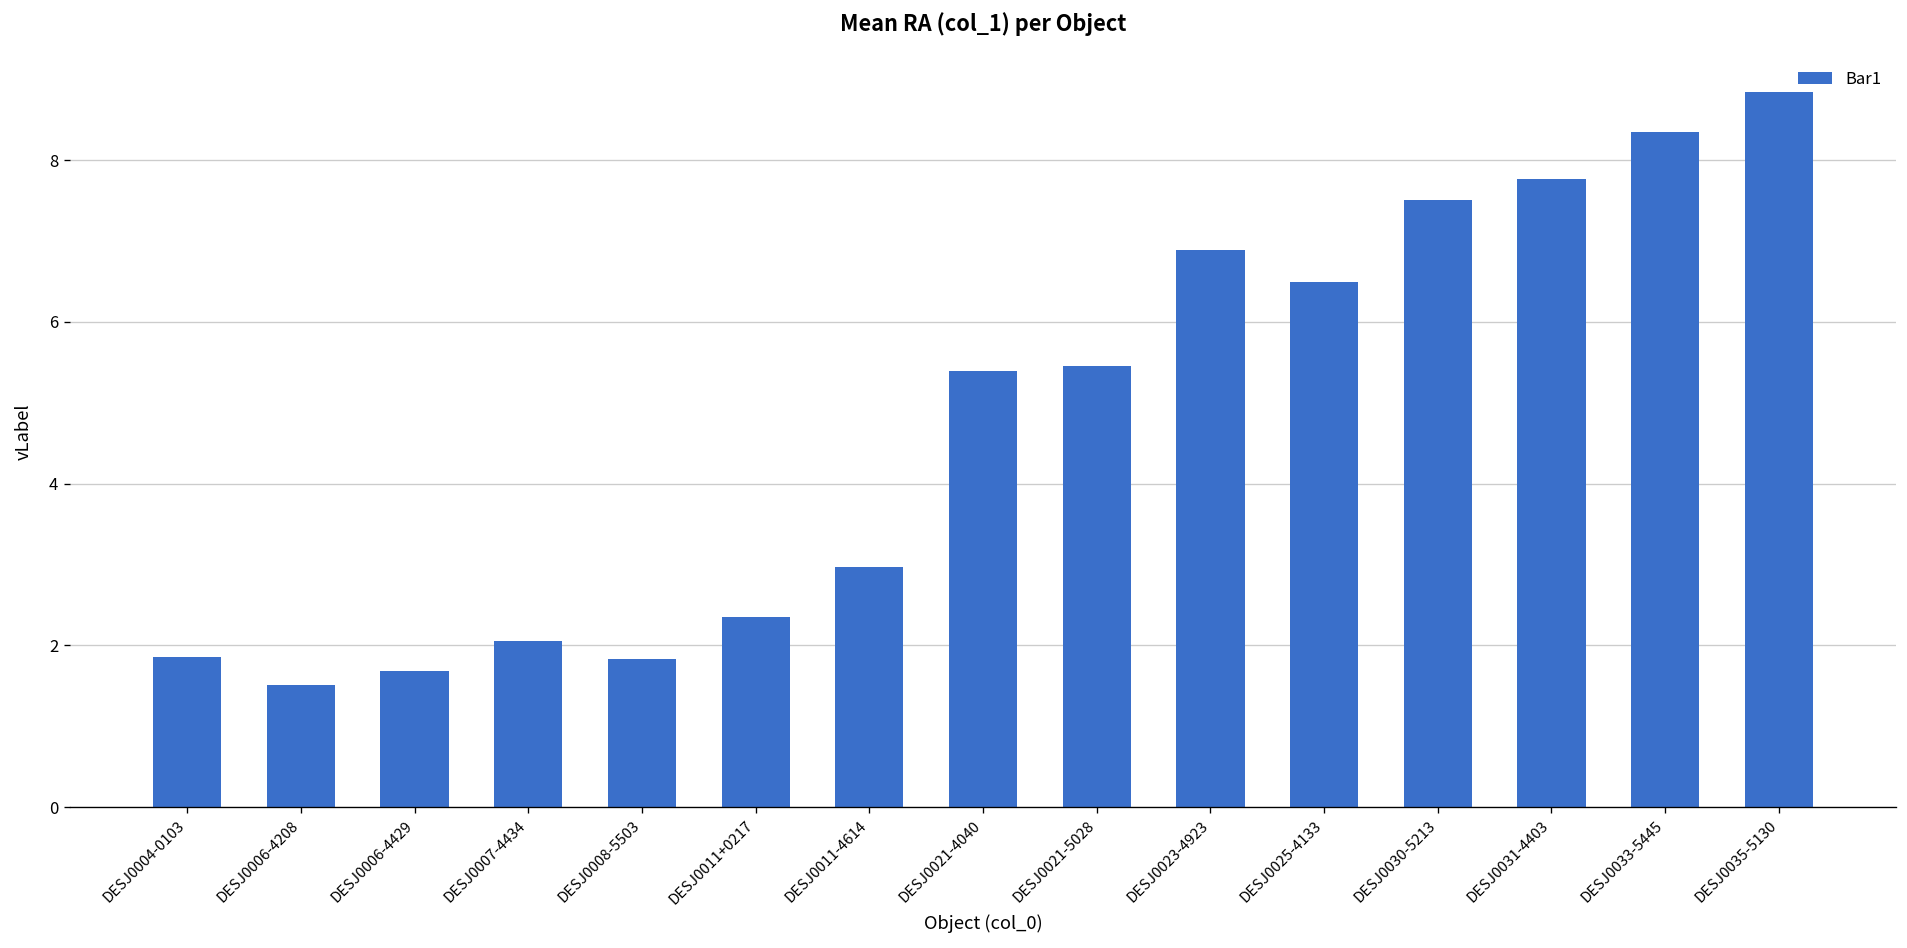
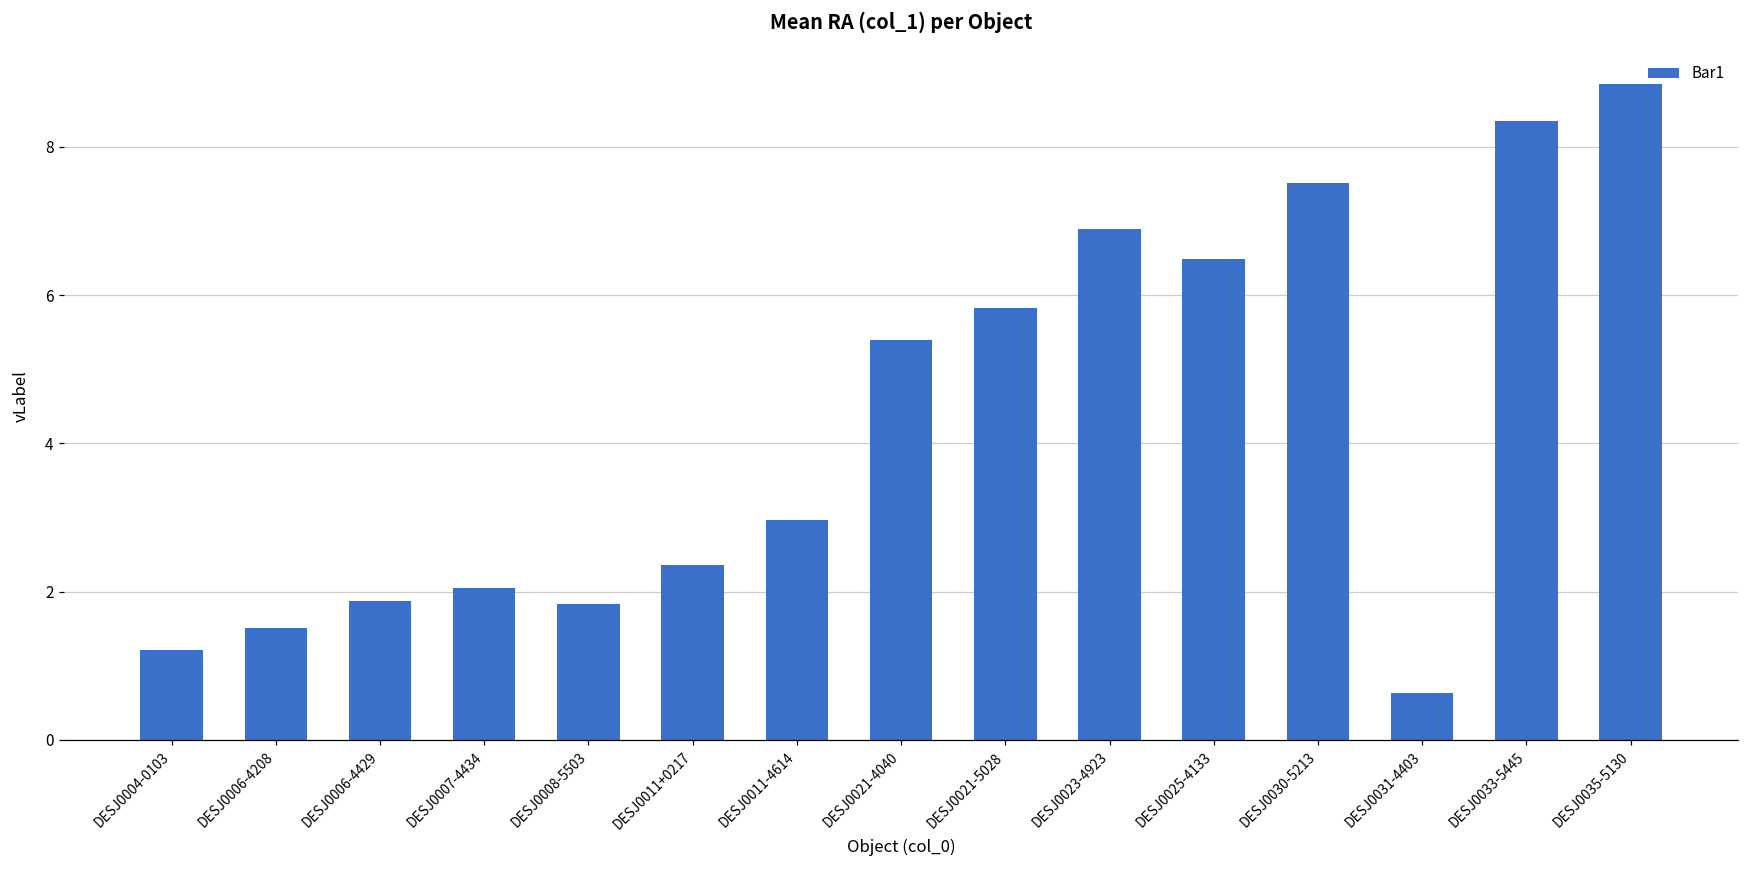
  {
-   "DESJ0004-0103": 1.9,
+   "DESJ0004-0103": 1.2,
    "DESJ0006-4208": 1.5,
-   "DESJ0006-4429": 1.7,
+   "DESJ0006-4429": 1.9,
    "DESJ0007-4434": 2.1,
    "DESJ0008-5503": 1.8,
    "DESJ0011+0217": 2.4,
    "DESJ0011-4614": 3.0,
    "DESJ0021-4040": 5.4,
-   "DESJ0021-5028": 5.5,
+   "DESJ0021-5028": 5.8,
    "DESJ0023-4923": 6.9,
    "DESJ0025-4133": 6.5,
    "DESJ0030-5213": 7.5,
-   "DESJ0031-4403": 7.8,
+   "DESJ0031-4403": 0.6,
    "DESJ0033-5445": 8.4,
    "DESJ0035-5130": 8.8
  }
